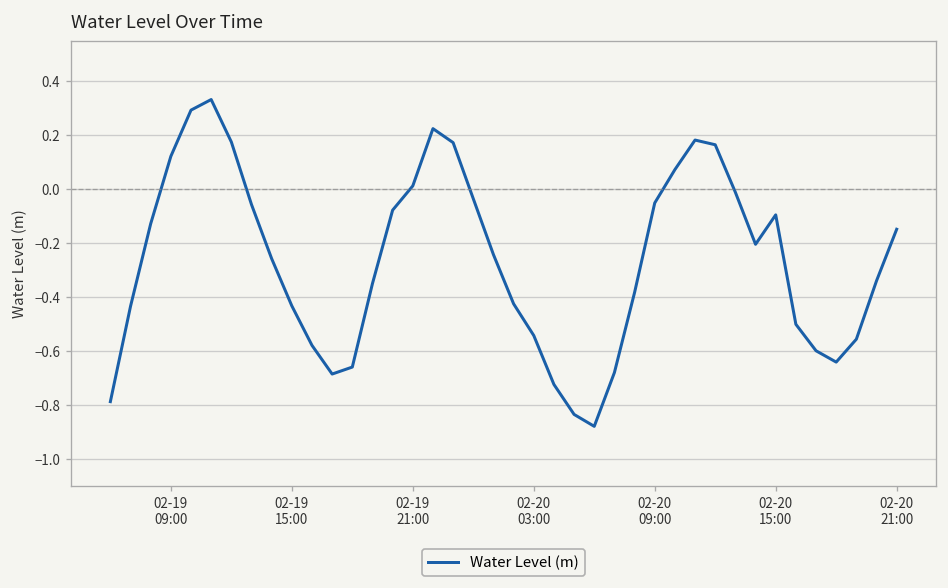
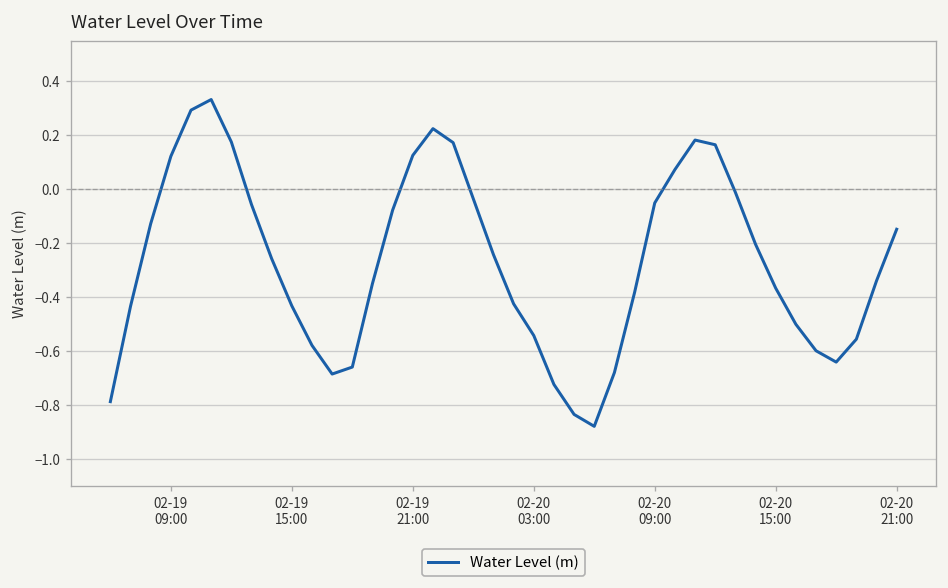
  {
    "02-19 09:00": 0.12,
    "02-19 15:00": -0.43,
-   "02-19 21:00": 0.01,
+   "02-19 21:00": 0.12,
    "02-20 03:00": -0.54,
    "02-20 09:00": -0.05,
-   "02-20 15:00": -0.10,
+   "02-20 15:00": -0.37,
    "02-20 21:00": -0.15
  }
